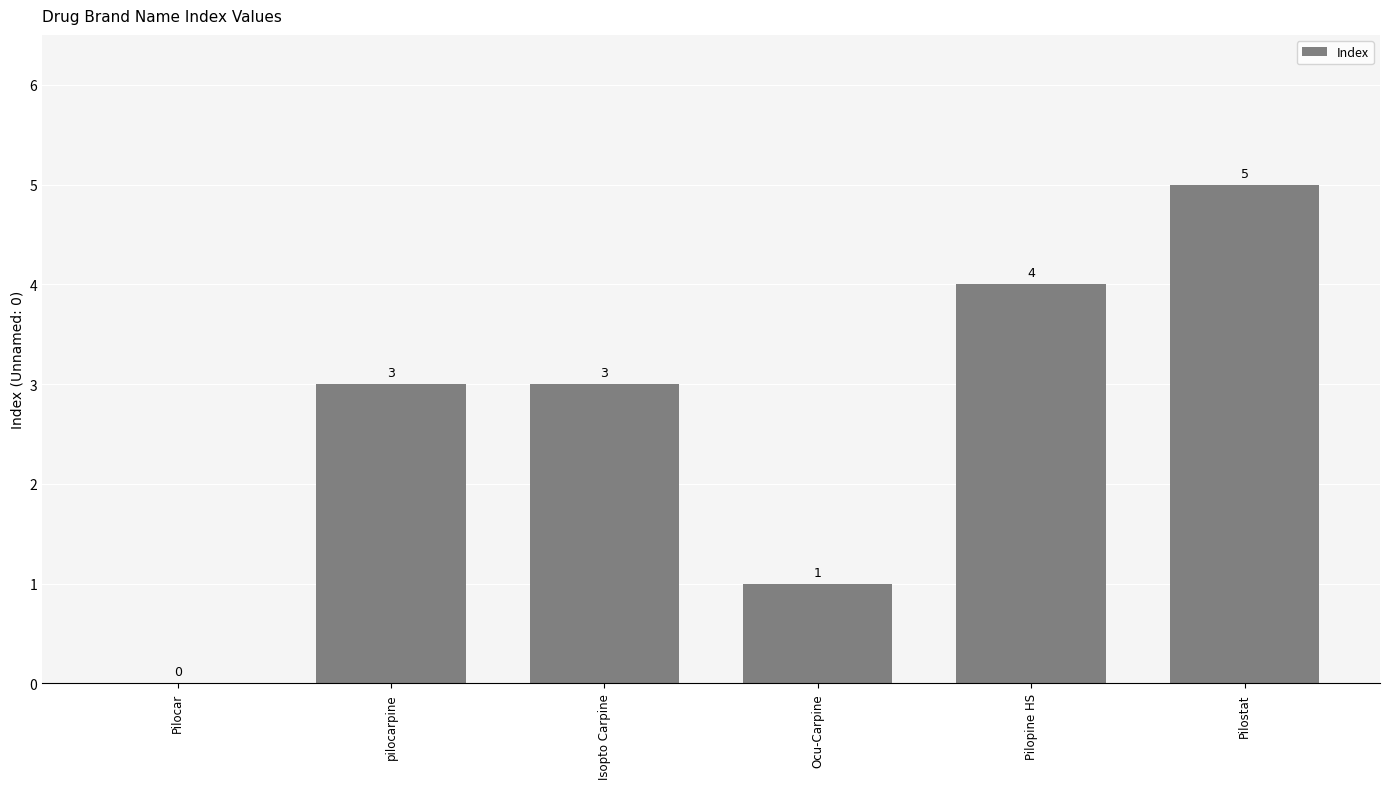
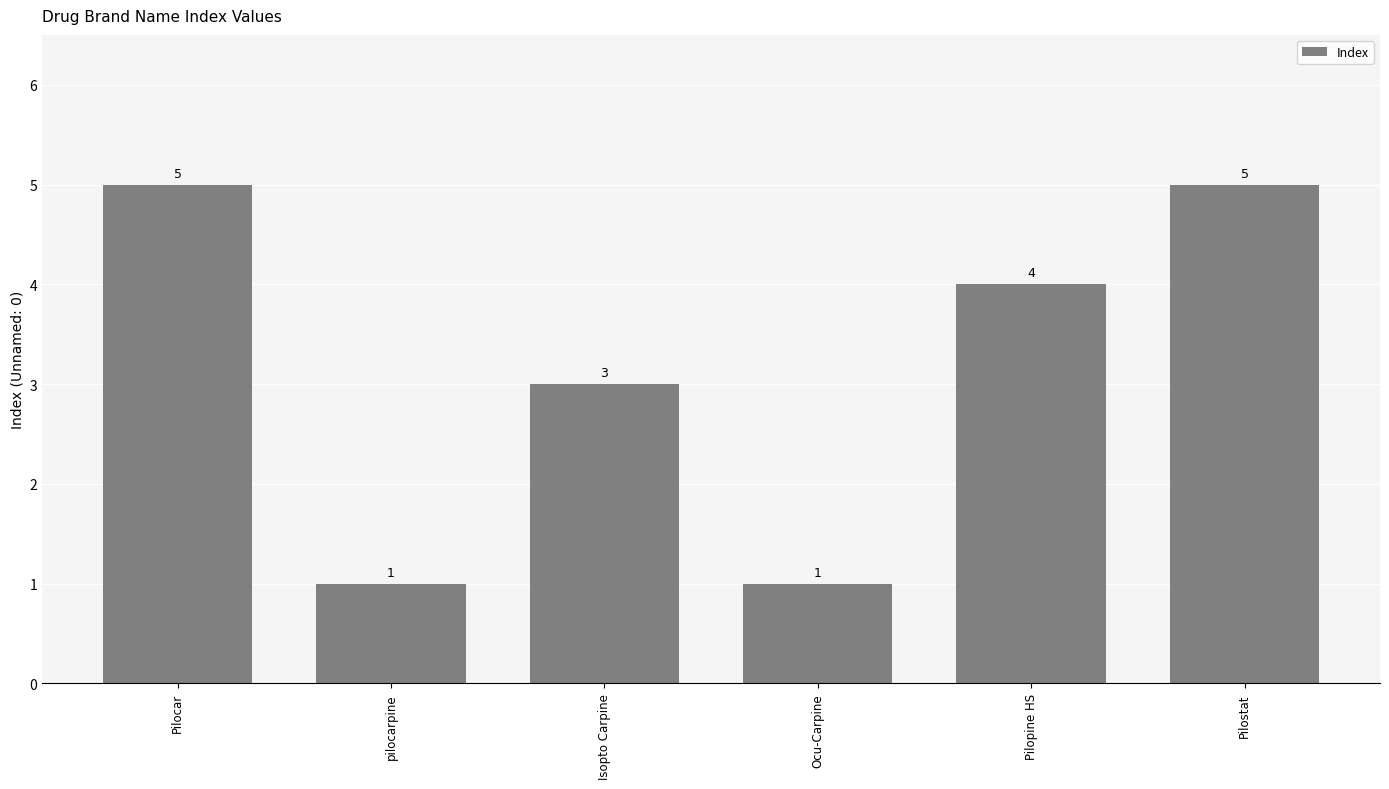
  {
-   "Pilocar": 0,
-   "pilocarpine": 3,
+   "Pilocar": 5,
+   "pilocarpine": 1,
    "Isopto Carpine": 3,
    "Ocu-Carpine": 1,
    "Pilopine HS": 4,
    "Pilostat": 5
  }
